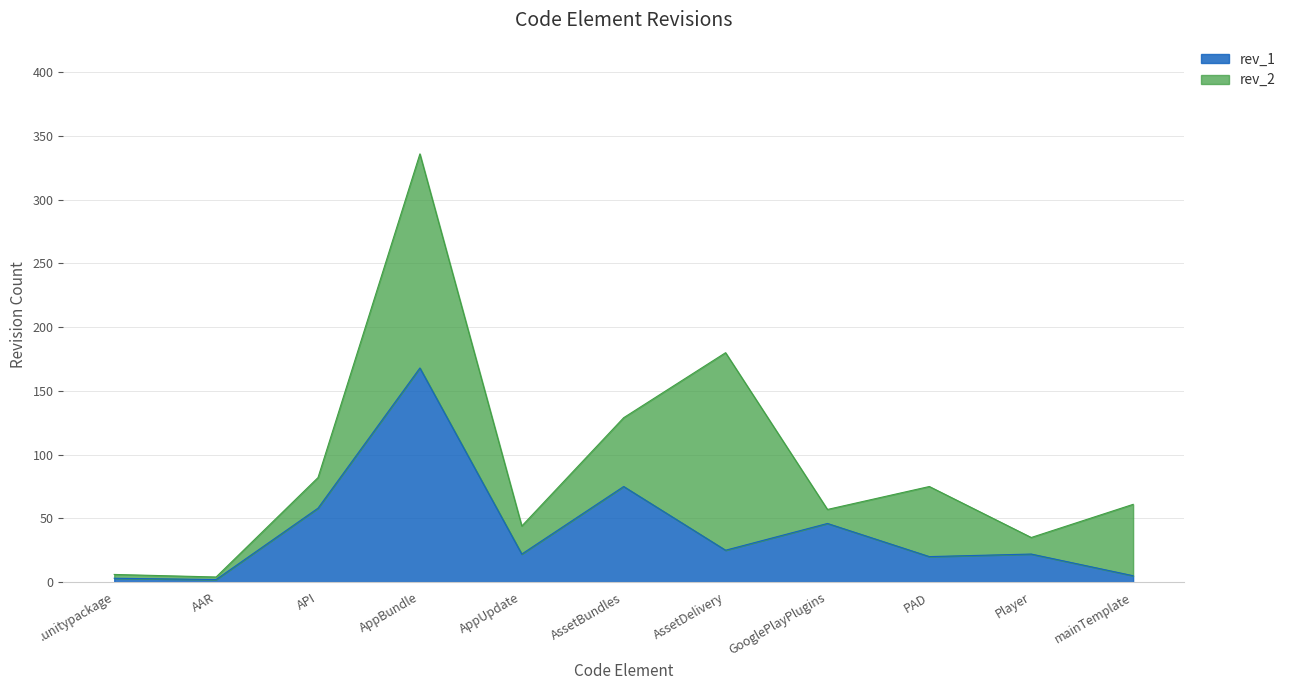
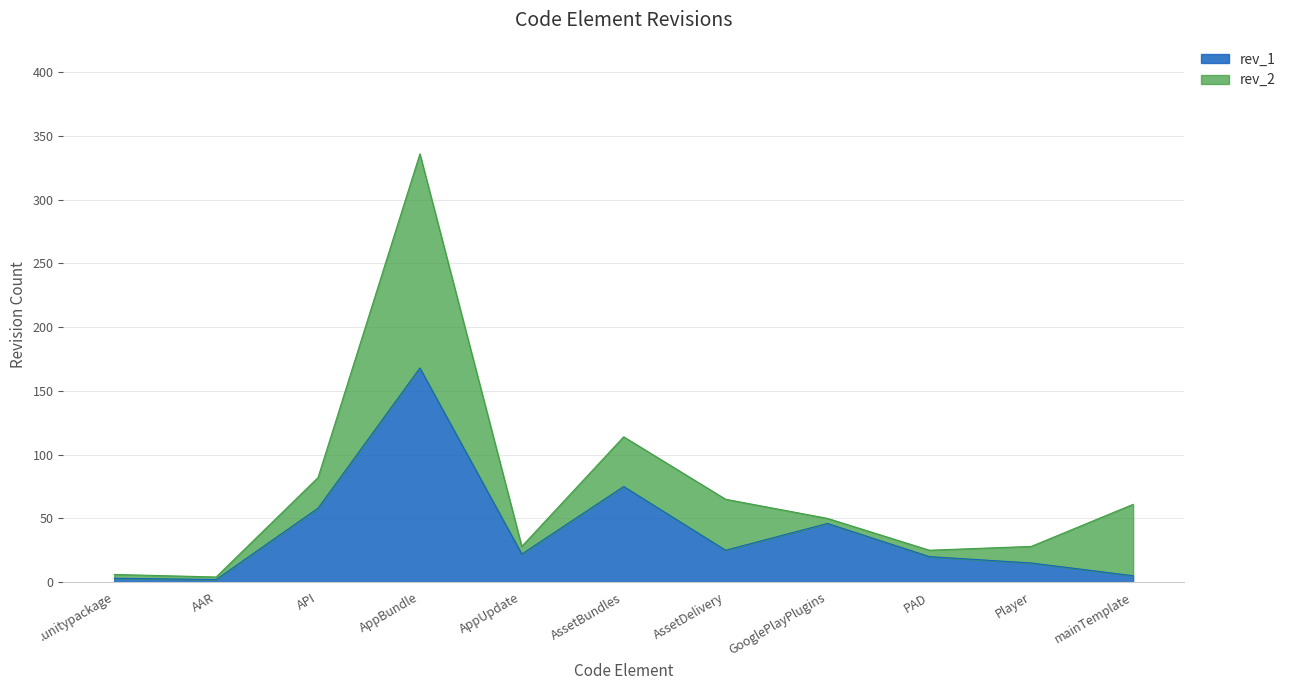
  {
    "rev_1": {
      ".unitypackage": 3,
      "API": 58,
      "AppBundle": 168,
      "AppUpdate": 22,
      "AssetBundles": 75,
      "AssetDelivery": 25,
      "GooglePlayPlugins": 46,
      "PAD": 20,
-     "Player": 22,
+     "Player": 15,
      "mainTemplate": 5
    },
    "rev_2": {
      ".unitypackage": 3,
      "API": 24,
      "AppBundle": 168,
-     "AppUpdate": 22,
-     "AssetBundles": 54,
-     "AssetDelivery": 155,
-     "GooglePlayPlugins": 11,
-     "PAD": 55,
+     "AppUpdate": 6,
+     "AssetBundles": 39,
+     "AssetDelivery": 40,
+     "GooglePlayPlugins": 4,
+     "PAD": 5,
      "Player": 13,
      "mainTemplate": 56
    }
  }
